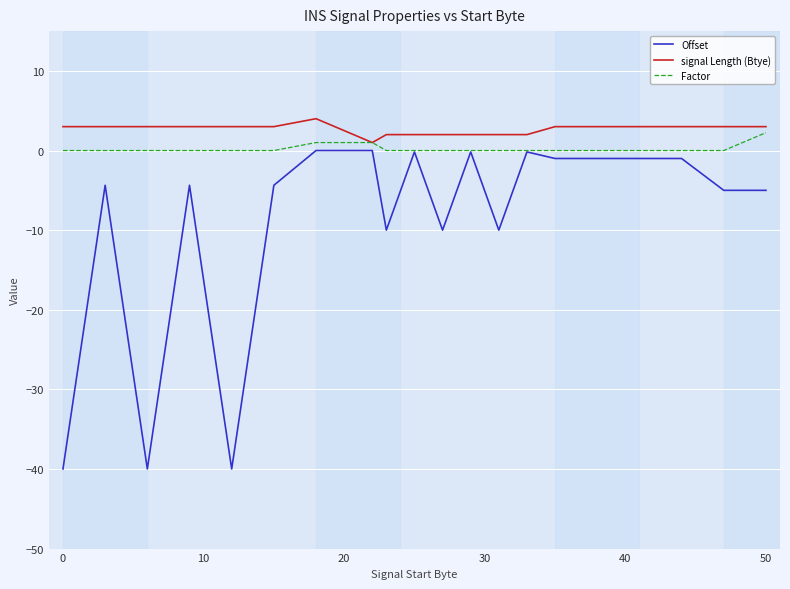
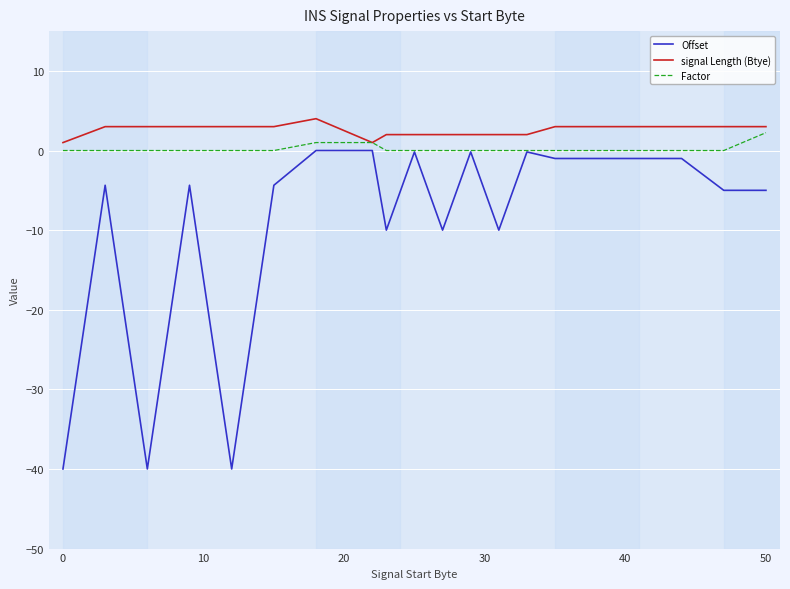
  {
    "Offset": {
      "0": -40,
      "50": -5
    },
    "signal Length (Btye)": {
-     "0": 3,
+     "0": 1,
      "50": 3
    },
    "Factor": {
      "0": 0,
      "50": 2
    }
  }
